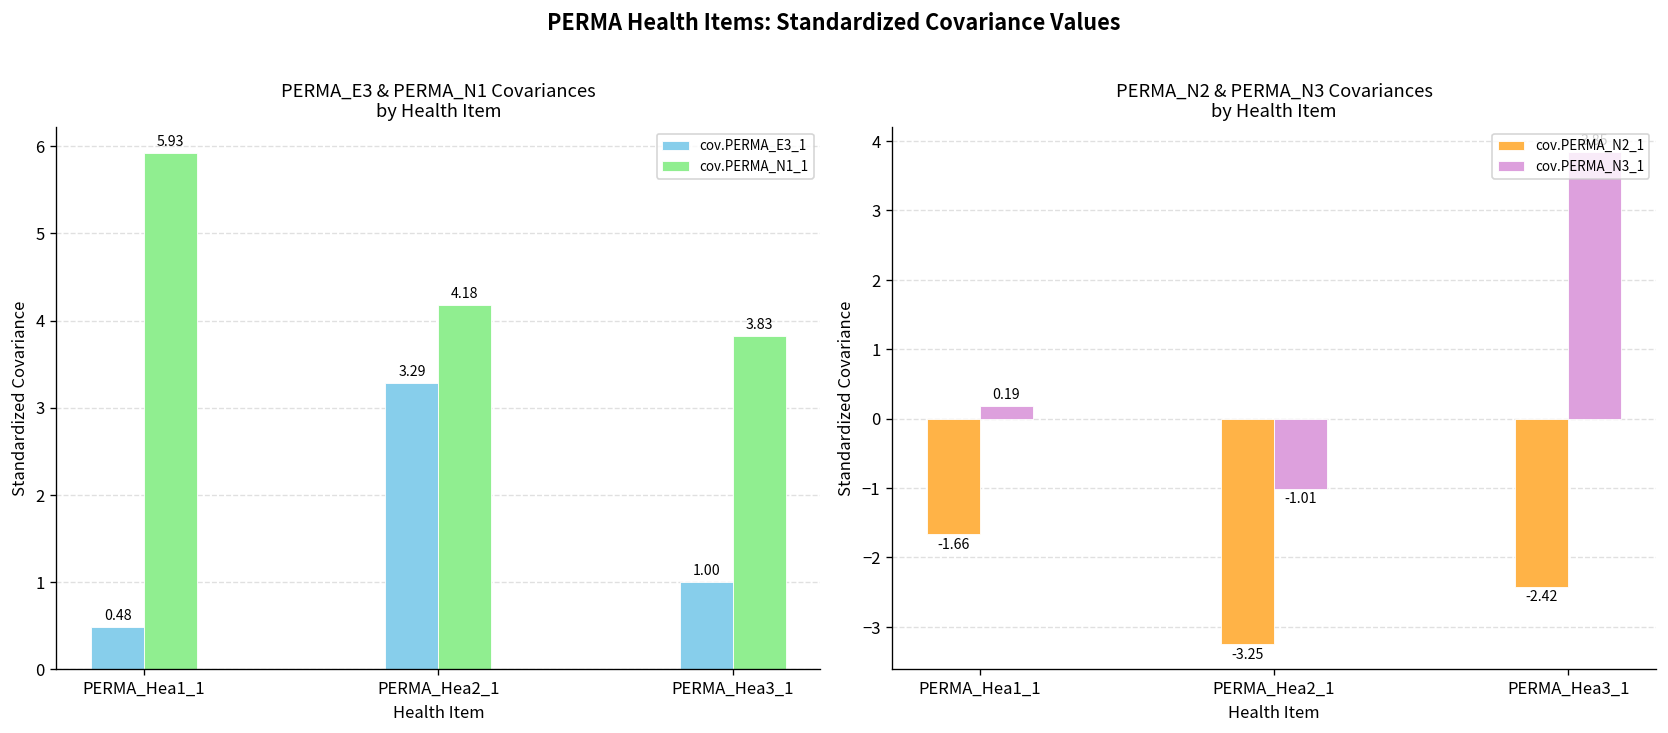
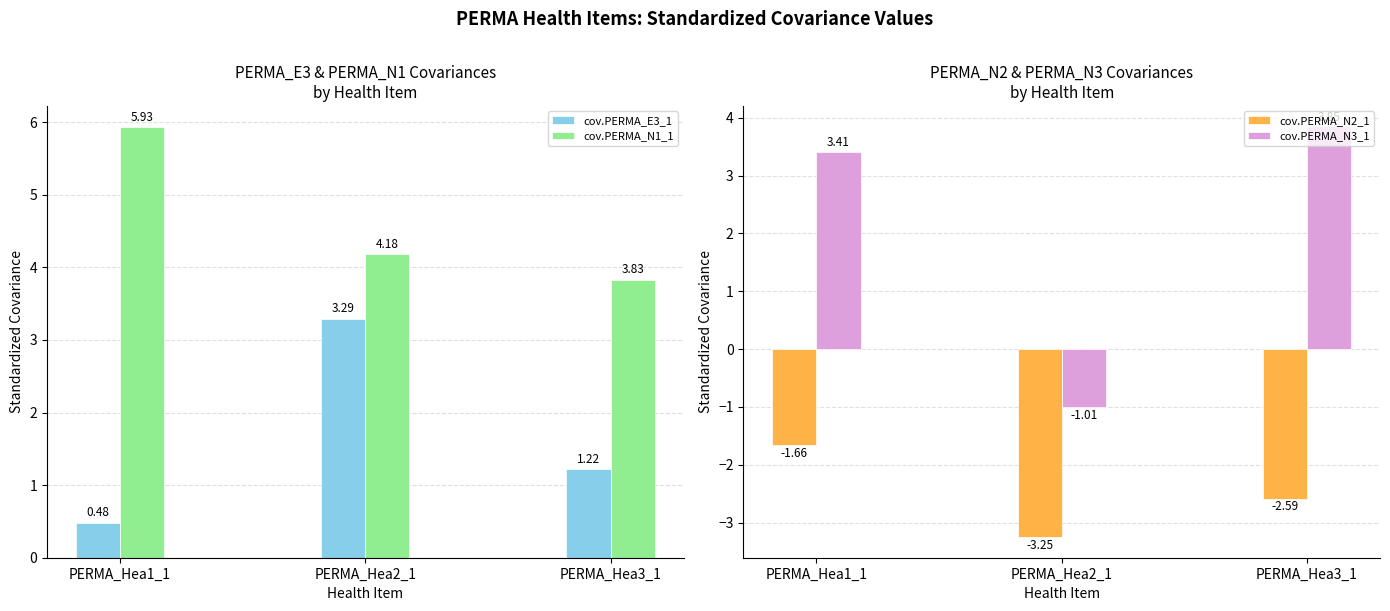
  {
    "PERMA_E3 & PERMA_N1 Covariances by Health Item": {
      "cov.PERMA_E3_1": {
        "PERMA_Hea1_1": 0.48,
        "PERMA_Hea2_1": 3.29,
-       "PERMA_Hea3_1": 1.00
+       "PERMA_Hea3_1": 1.22
      },
      "cov.PERMA_N1_1": {
        "PERMA_Hea1_1": 5.93,
        "PERMA_Hea2_1": 4.18,
        "PERMA_Hea3_1": 3.83
      }
    },
    "PERMA_N2 & PERMA_N3 Covariances by Health Item": {
      "cov.PERMA_N2_1": {
        "PERMA_Hea1_1": -1.66,
        "PERMA_Hea2_1": -3.25,
-       "PERMA_Hea3_1": -2.42
+       "PERMA_Hea3_1": -2.59
      },
      "cov.PERMA_N3_1": {
-       "PERMA_Hea1_1": 0.19,
+       "PERMA_Hea1_1": 3.41,
        "PERMA_Hea2_1": -1.01
      }
    }
  }
